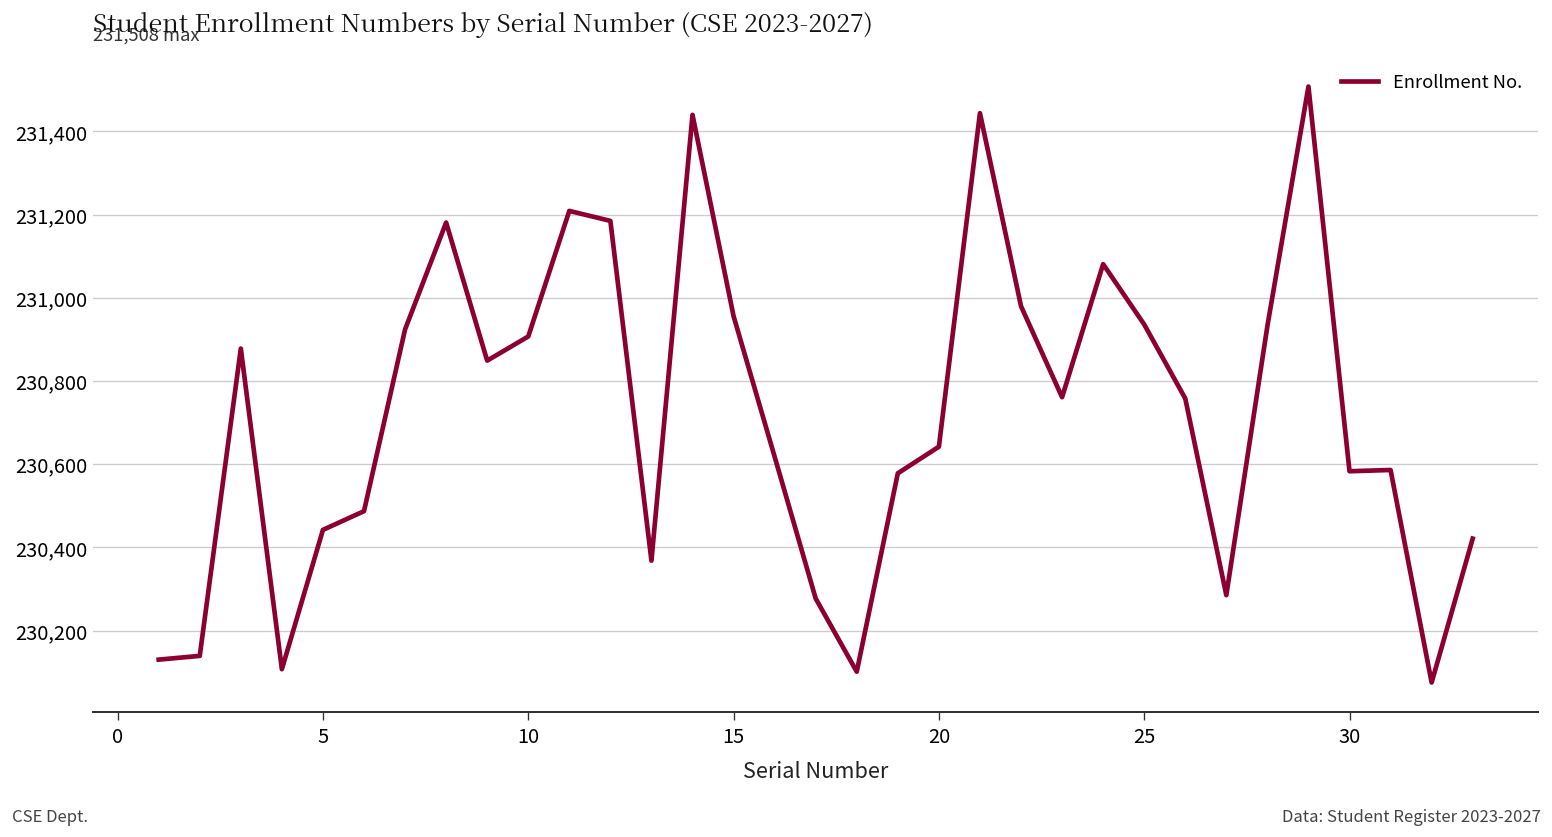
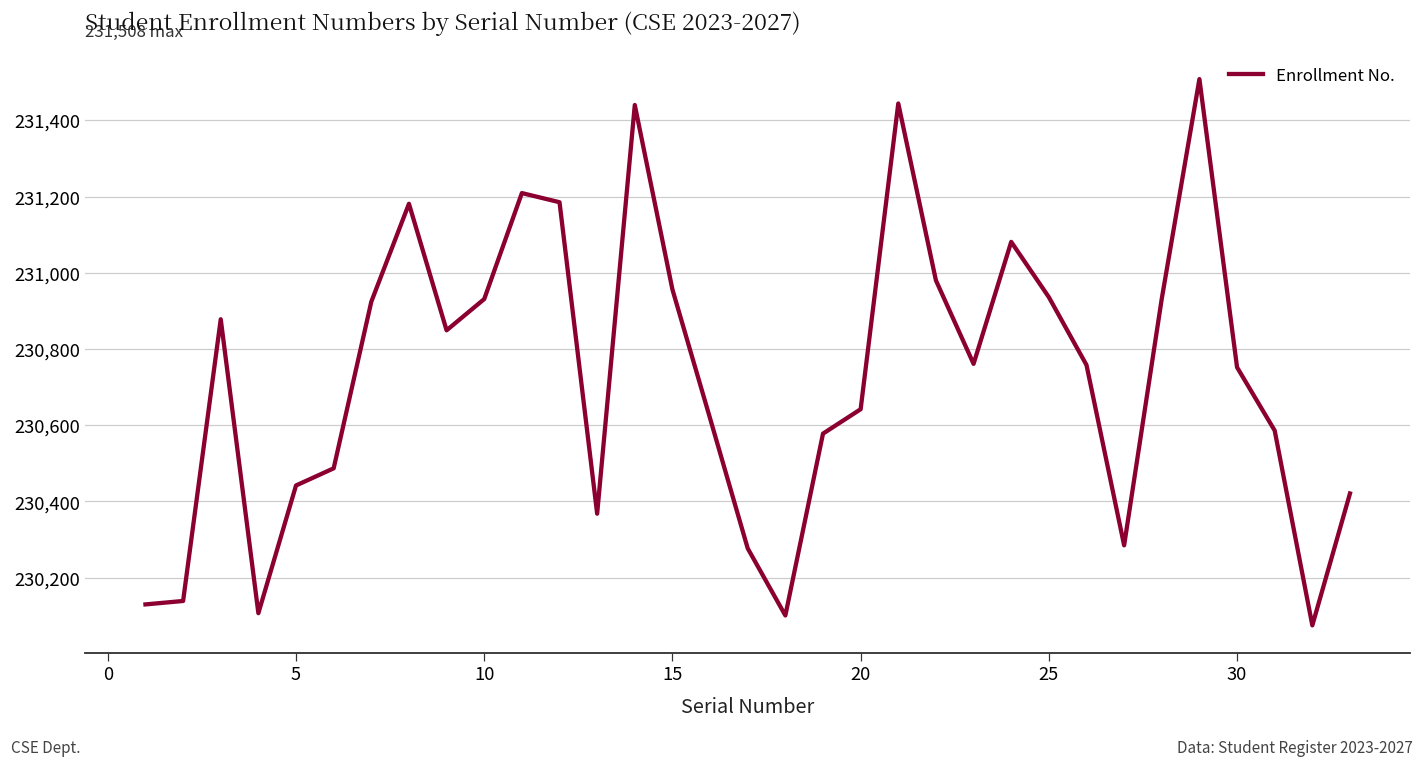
  {
    "5": "230,440",
-   "10": "230,910",
+   "10": "230,930",
    "15": "230,960",
    "20": "230,640",
    "25": "230,940",
-   "30": "230,580"
+   "30": "230,750"
  }
